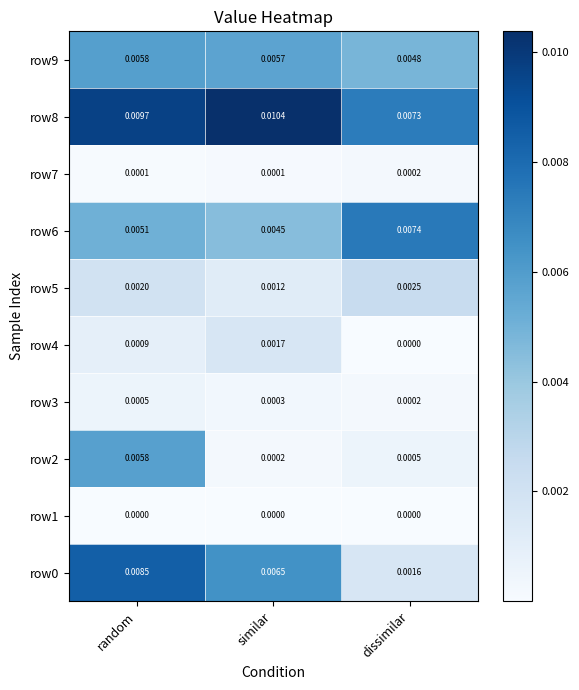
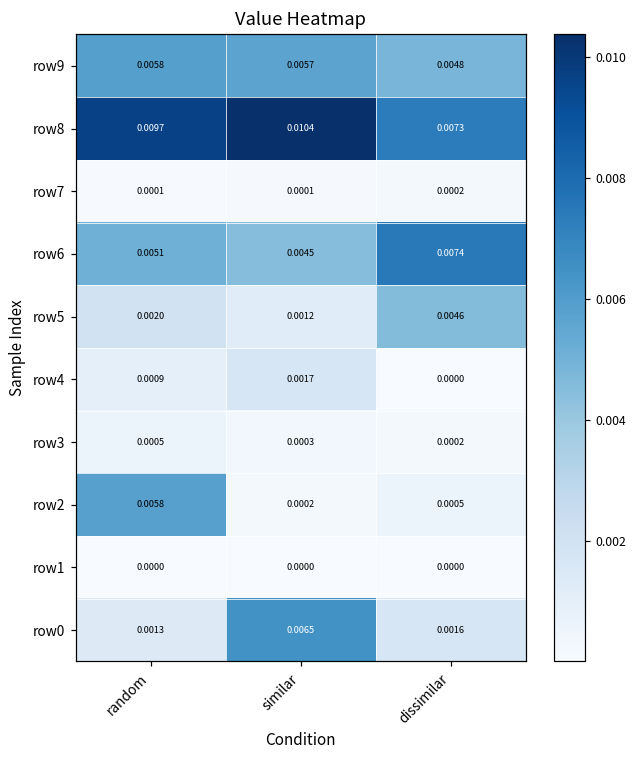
  {
    "row9": {
      "random": 0.0058,
      "similar": 0.0057,
      "dissimilar": 0.0048
    },
    "row8": {
      "random": 0.0097,
      "similar": 0.0104,
      "dissimilar": 0.0073
    },
    "row7": {
      "random": 0.0001,
      "similar": 0.0001,
      "dissimilar": 0.0002
    },
    "row6": {
      "random": 0.0051,
      "similar": 0.0045,
      "dissimilar": 0.0074
    },
    "row5": {
      "random": 0.0020,
      "similar": 0.0012,
-     "dissimilar": 0.0025
+     "dissimilar": 0.0046
    },
    "row4": {
      "random": 0.0009,
      "similar": 0.0017,
      "dissimilar": 0.0000
    },
    "row3": {
      "random": 0.0005,
      "similar": 0.0003,
      "dissimilar": 0.0002
    },
    "row2": {
      "random": 0.0058,
      "similar": 0.0002,
      "dissimilar": 0.0005
    },
    "row1": {
      "random": 0.0000,
      "similar": 0.0000,
      "dissimilar": 0.0000
    },
    "row0": {
-     "random": 0.0085,
+     "random": 0.0013,
      "similar": 0.0065,
      "dissimilar": 0.0016
    }
  }
